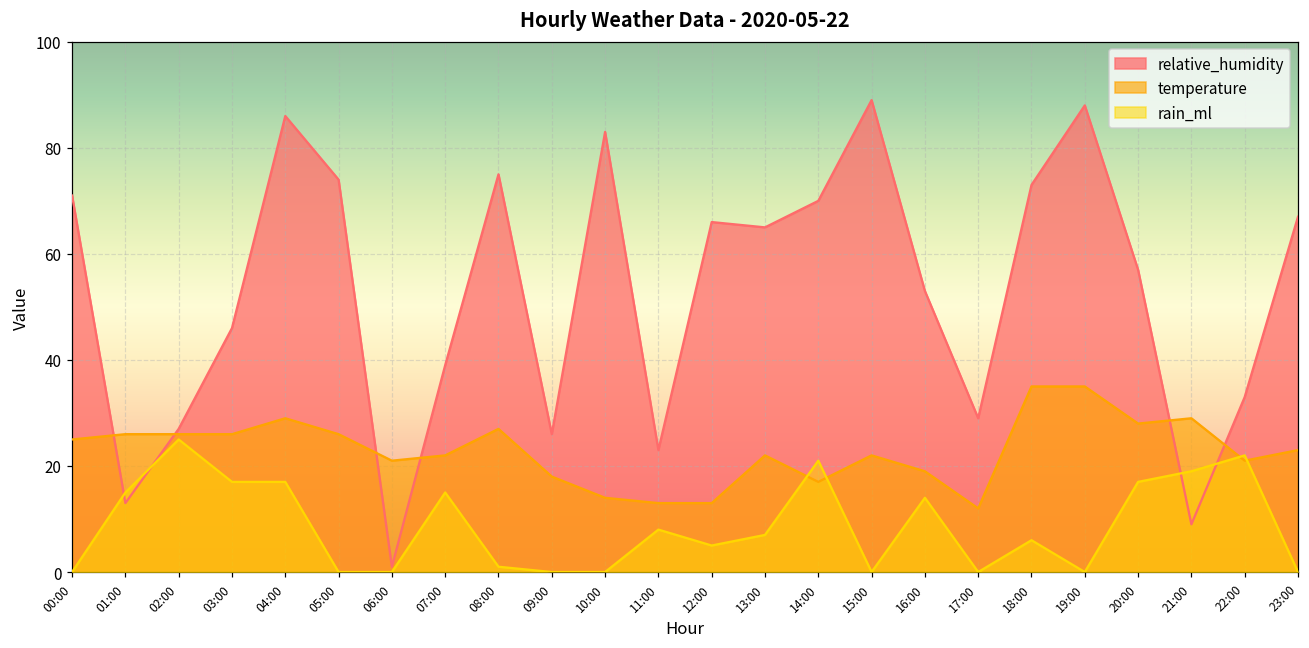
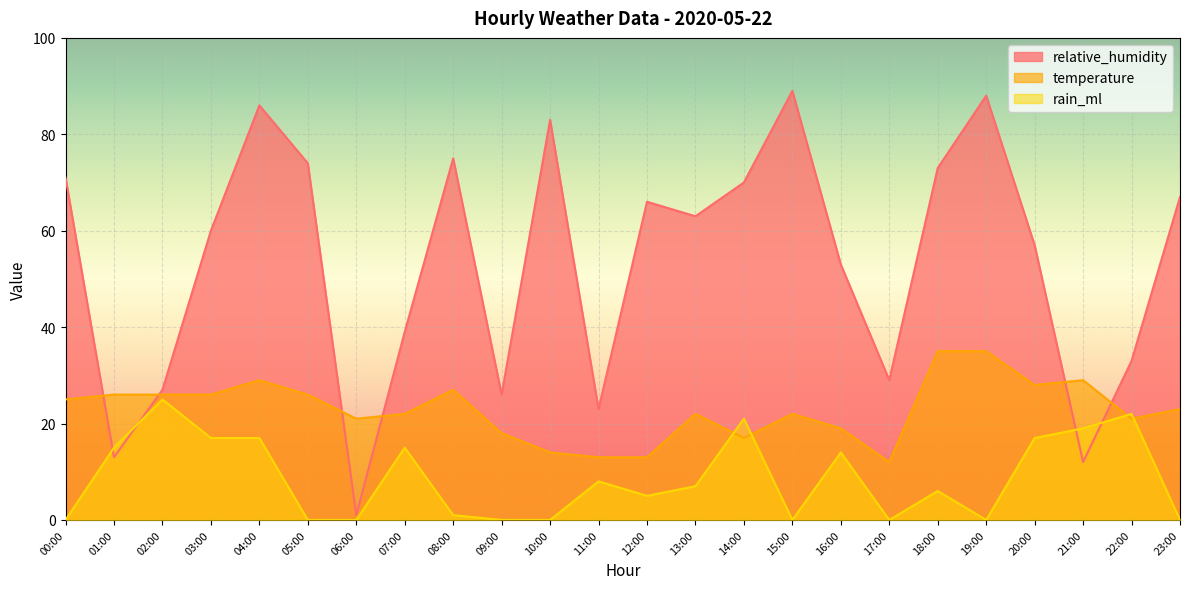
  {
    "relative_humidity": {
      "00:00": 71,
      "01:00": 13,
      "02:00": 27,
-     "03:00": 46,
+     "03:00": 60,
      "04:00": 86,
      "05:00": 74,
      "06:00": 1,
      "07:00": 39,
      "08:00": 75,
      "09:00": 26,
      "10:00": 83,
      "11:00": 23,
      "12:00": 66,
-     "13:00": 65,
+     "13:00": 63,
      "14:00": 70,
      "15:00": 89,
      "16:00": 53,
      "17:00": 29,
      "18:00": 73,
      "19:00": 88,
      "20:00": 57,
-     "21:00": 9,
+     "21:00": 12,
      "22:00": 33,
      "23:00": 67
    }
  }
